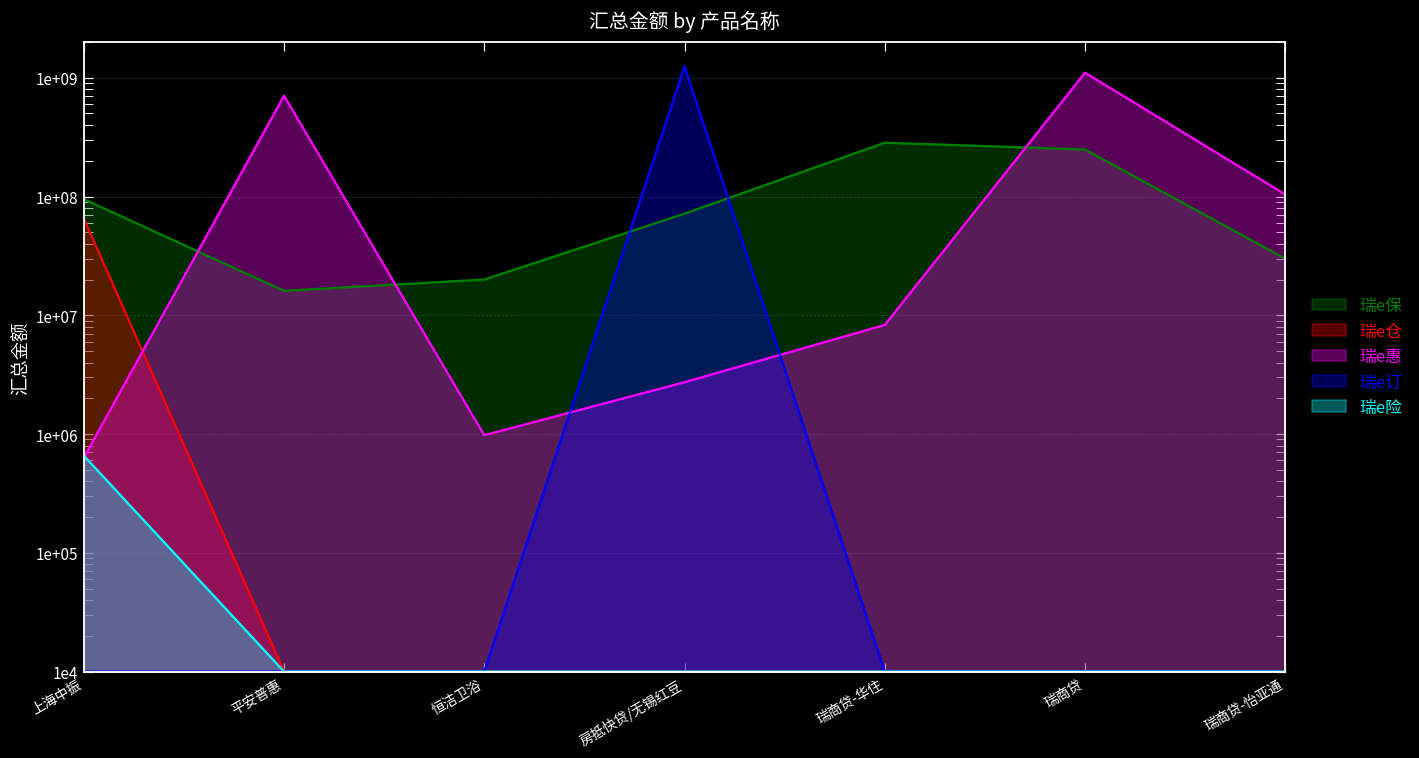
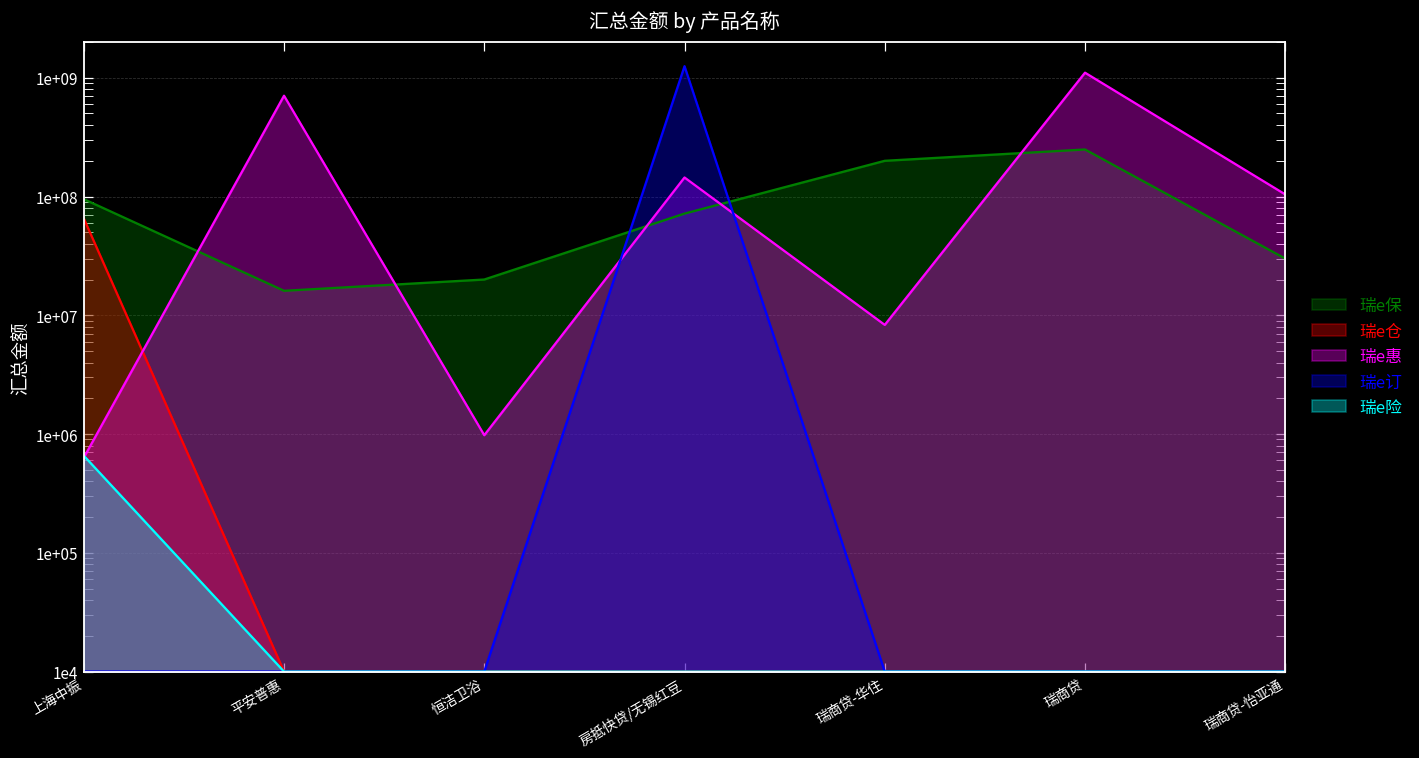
  {
    "瑞e保": {
      "上海中振": 100000000,
      "平安普惠": 16000000,
      "恒洁卫浴": 20000000,
      "房抵快贷/无锡红豆": 70000000,
-     "瑞商贷-华住": 280000000,
+     "瑞商贷-华住": 200000000,
      "瑞商贷": 250000000,
      "瑞商贷-怡亚通": 30000000
    },
    "瑞e仓": {
      "上海中振": 70000000
    },
    "瑞e惠": {
      "平安普惠": 700000000,
      "恒洁卫浴": 1000000,
-     "房抵快贷/无锡红豆": 2700000,
+     "房抵快贷/无锡红豆": 140000000,
      "瑞商贷-华住": 8000000,
      "瑞商贷": 1100000000,
      "瑞商贷-怡亚通": 100000000
    },
    "瑞e订": {
      "上海中振": 10000,
      "房抵快贷/无锡红豆": 1300000000
    }
  }
